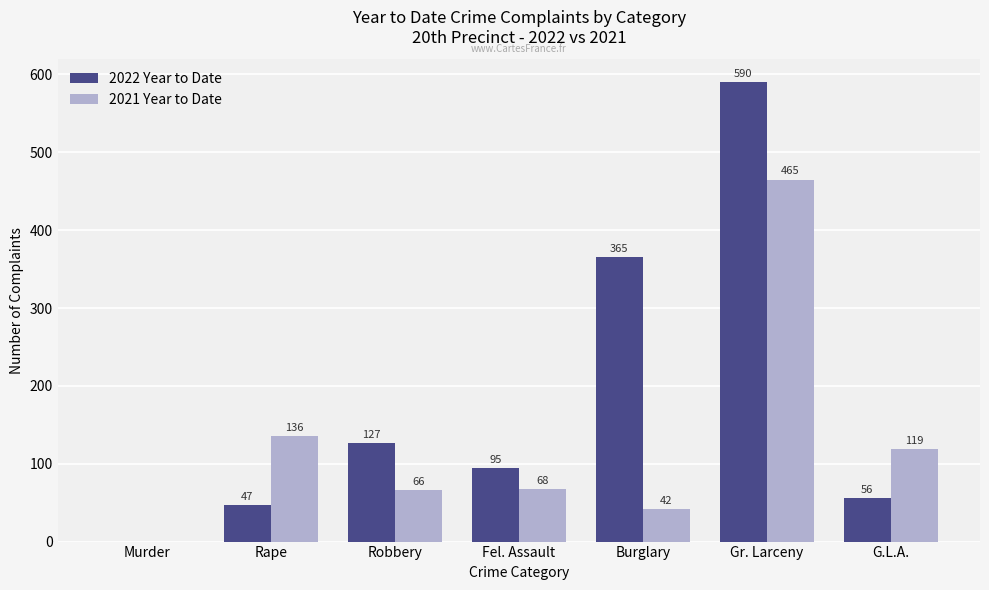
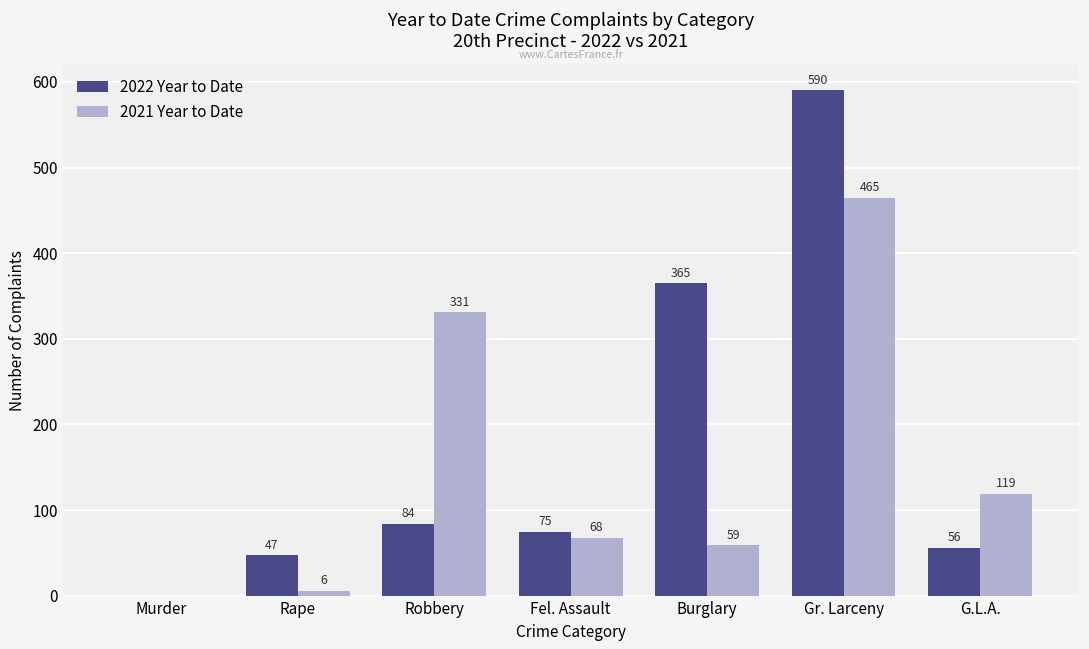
  {
    "2022 Year to Date": {
      "Rape": 47,
-     "Robbery": 127,
-     "Fel. Assault": 95,
+     "Robbery": 84,
+     "Fel. Assault": 75,
      "Burglary": 365,
      "Gr. Larceny": 590,
      "G.L.A.": 56
    },
    "2021 Year to Date": {
-     "Rape": 136,
-     "Robbery": 66,
+     "Rape": 6,
+     "Robbery": 331,
      "Fel. Assault": 68,
-     "Burglary": 42,
+     "Burglary": 59,
      "Gr. Larceny": 465,
      "G.L.A.": 119
    }
  }
